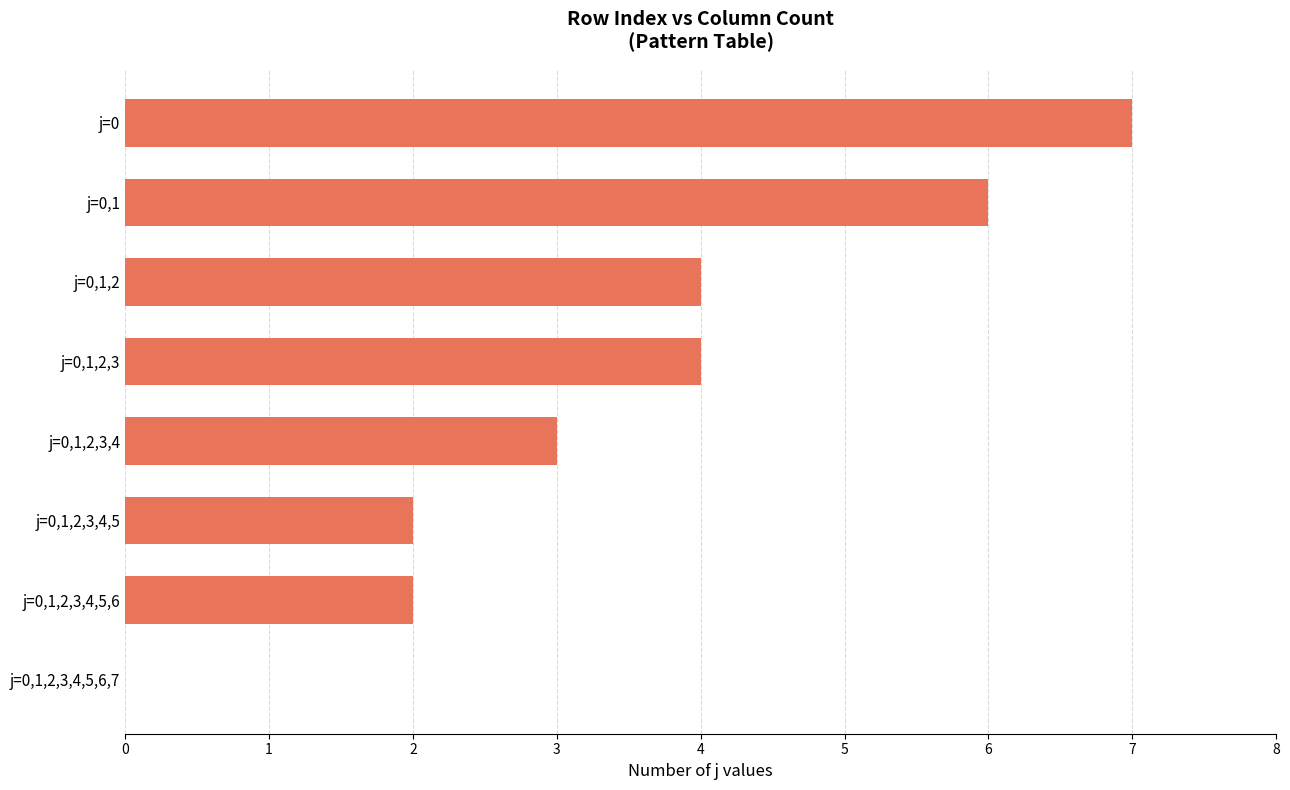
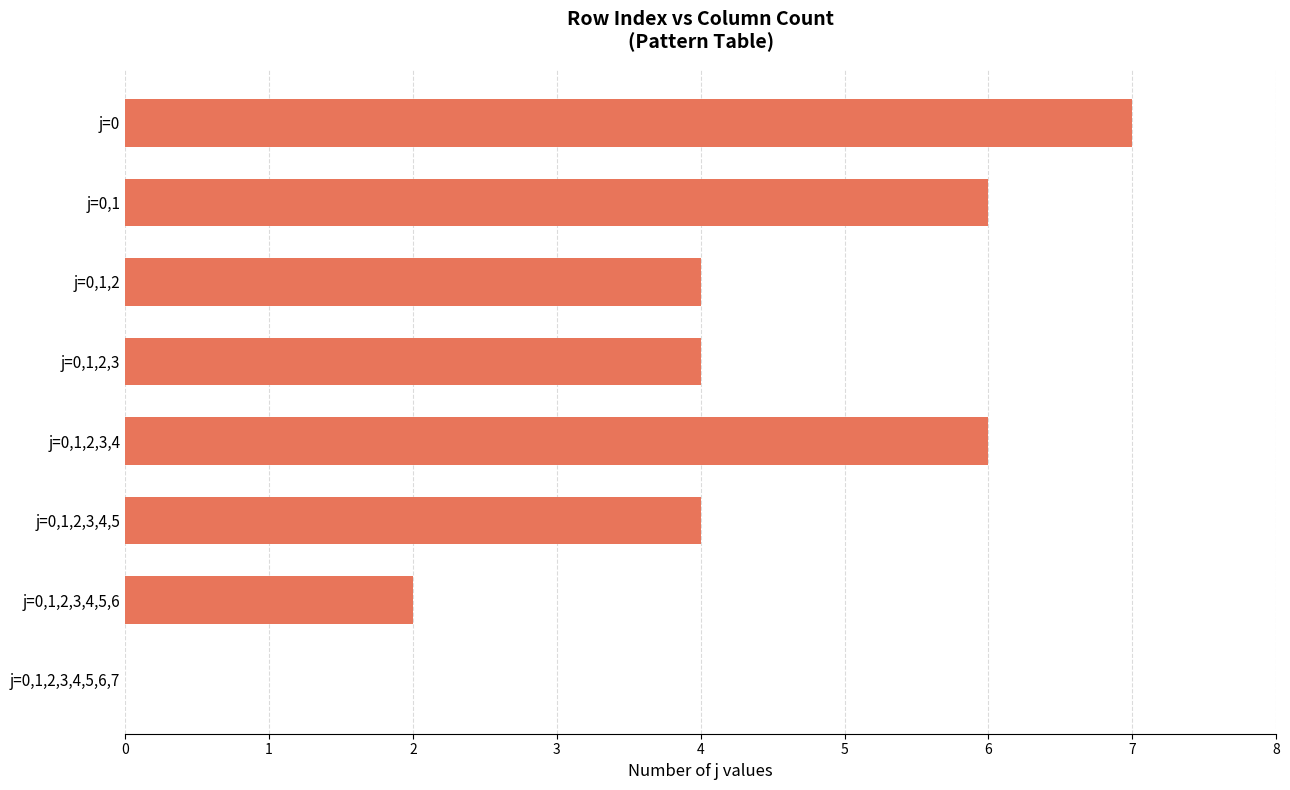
  {
    "j=0": 7,
    "j=0,1": 6,
    "j=0,1,2": 4,
    "j=0,1,2,3": 4,
-   "j=0,1,2,3,4": 3,
-   "j=0,1,2,3,4,5": 2,
+   "j=0,1,2,3,4": 6,
+   "j=0,1,2,3,4,5": 4,
    "j=0,1,2,3,4,5,6": 2,
    "j=0,1,2,3,4,5,6,7": 0
  }
